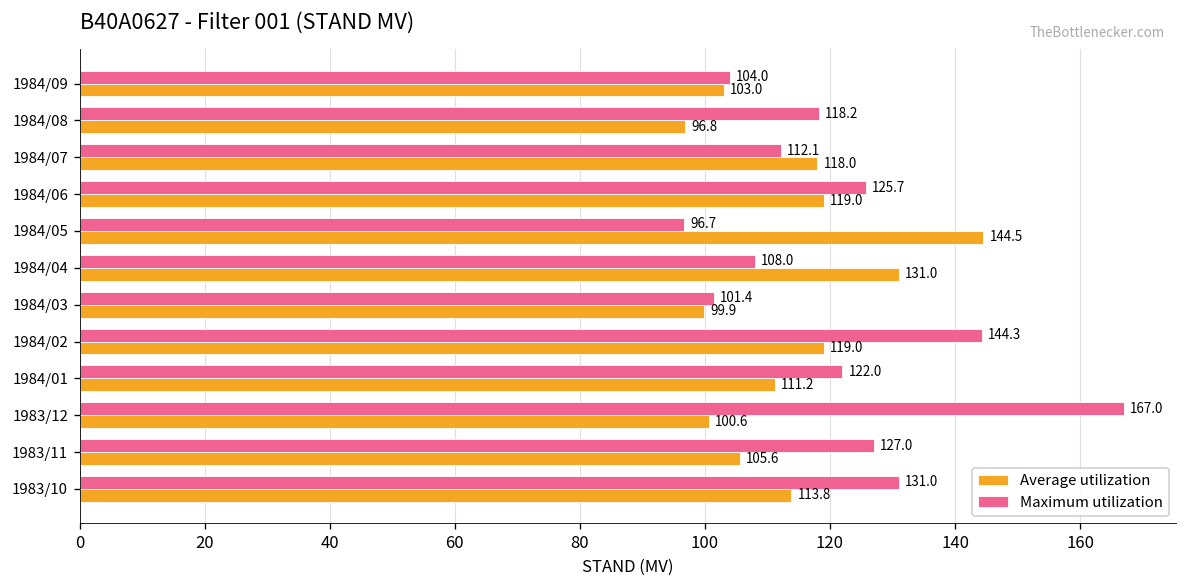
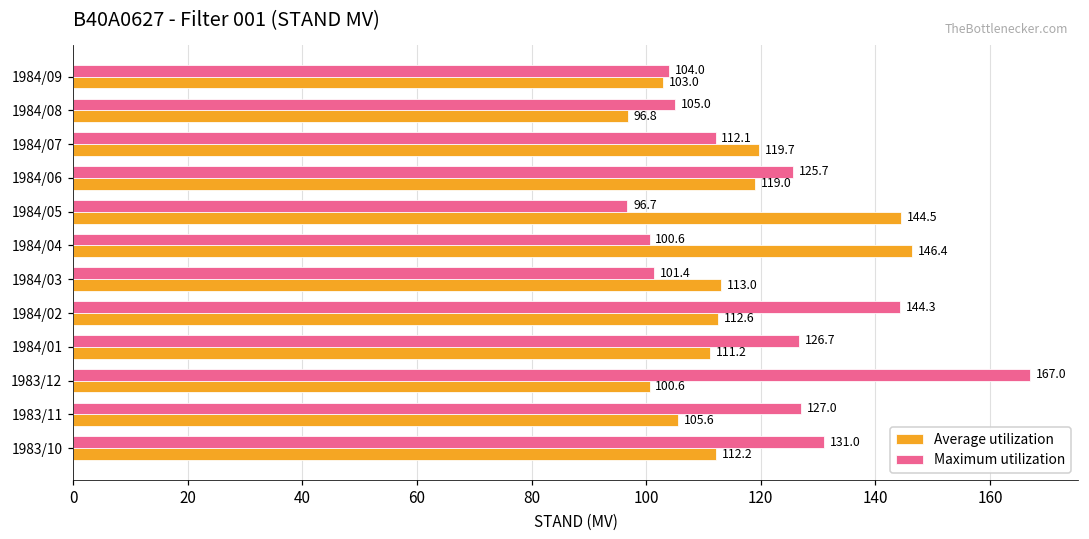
  {
    "Average utilization": {
      "1984/09": 103.0,
      "1984/08": 96.8,
-     "1984/07": 118.0,
+     "1984/07": 119.7,
      "1984/06": 119.0,
      "1984/05": 144.5,
-     "1984/04": 131.0,
-     "1984/03": 99.9,
-     "1984/02": 119.0,
+     "1984/04": 146.4,
+     "1984/03": 113.0,
+     "1984/02": 112.6,
      "1984/01": 111.2,
      "1983/12": 100.6,
      "1983/11": 105.6,
-     "1983/10": 113.8
+     "1983/10": 112.2
    },
    "Maximum utilization": {
      "1984/09": 104.0,
-     "1984/08": 118.2,
+     "1984/08": 105.0,
      "1984/07": 112.1,
      "1984/06": 125.7,
      "1984/05": 96.7,
-     "1984/04": 108.0,
+     "1984/04": 100.6,
      "1984/03": 101.4,
      "1984/02": 144.3,
-     "1984/01": 122.0,
+     "1984/01": 126.7,
      "1983/12": 167.0,
      "1983/11": 127.0,
      "1983/10": 131.0
    }
  }
